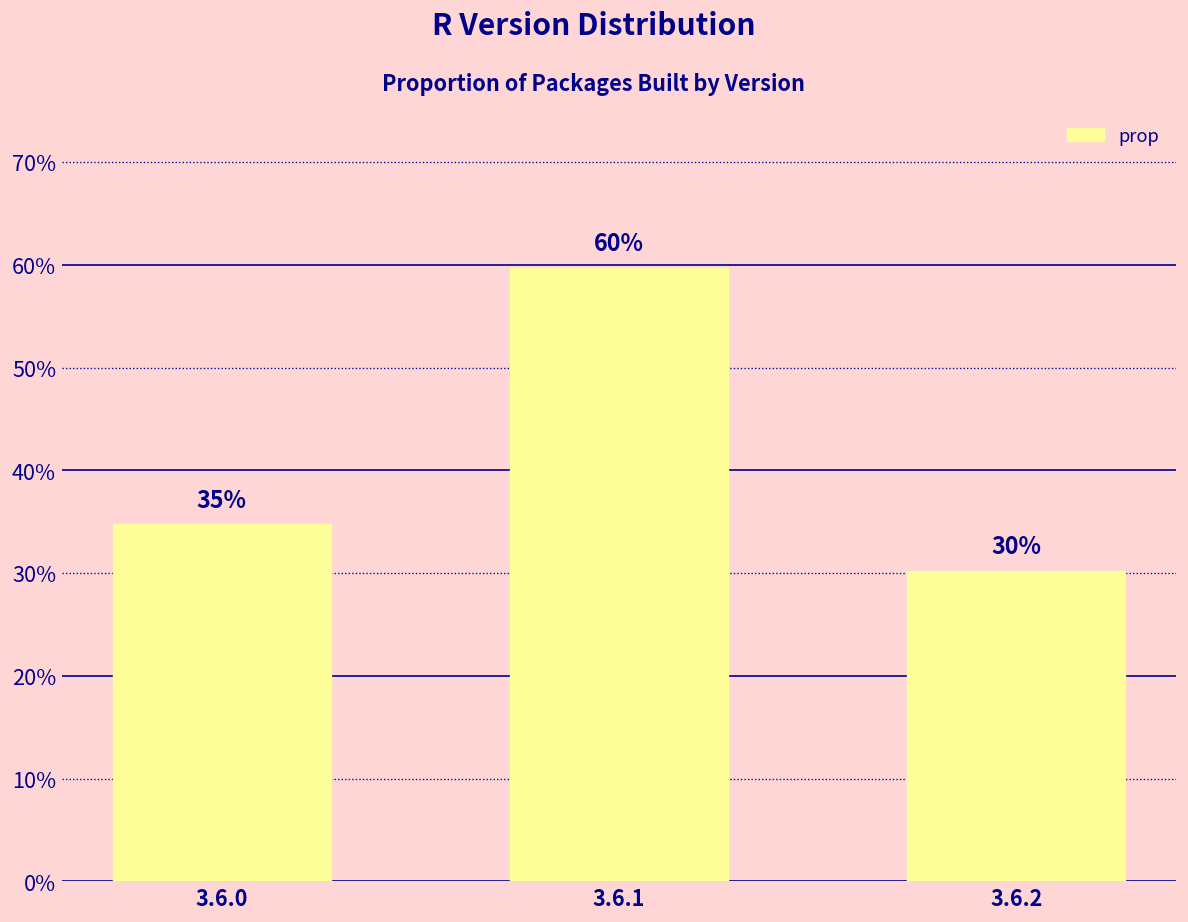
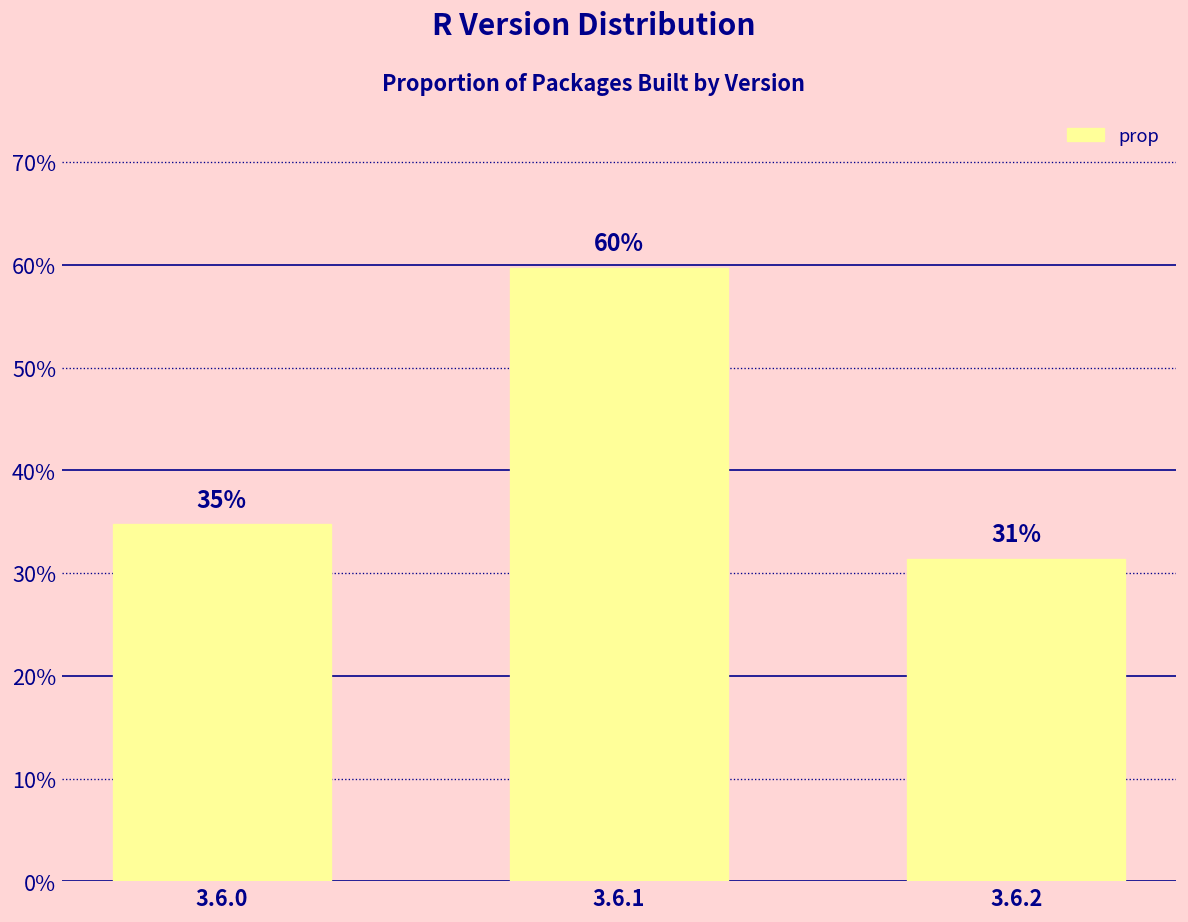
  {
    "3.6.0": "35%",
    "3.6.1": "60%",
-   "3.6.2": "30%"
+   "3.6.2": "31%"
  }
